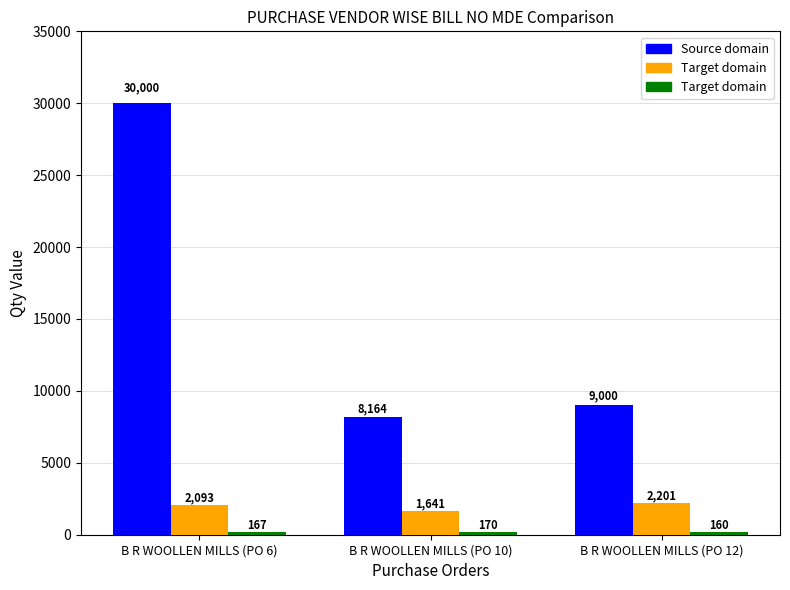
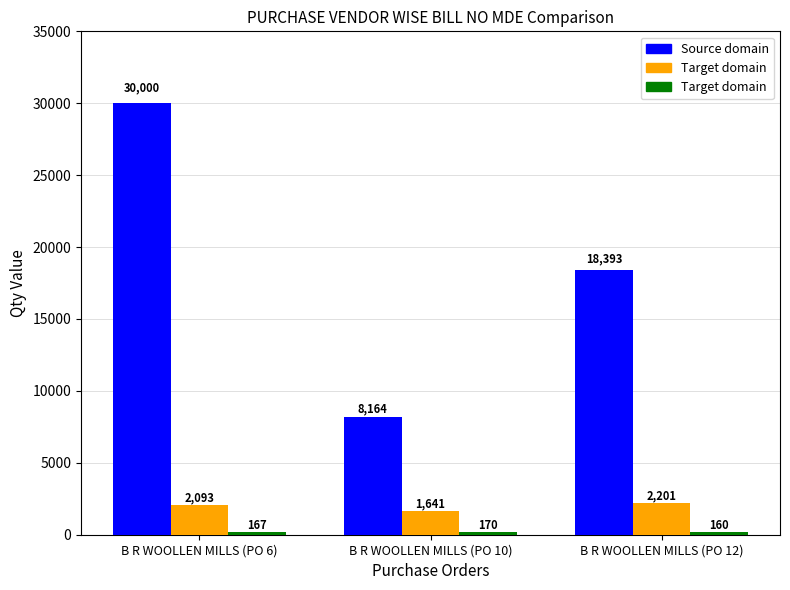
  {
    "Source domain": {
      "B R WOOLLEN MILLS (PO 6)": "30,000",
      "B R WOOLLEN MILLS (PO 10)": "8,164",
-     "B R WOOLLEN MILLS (PO 12)": "9,000"
+     "B R WOOLLEN MILLS (PO 12)": "18,393"
    }
  }
